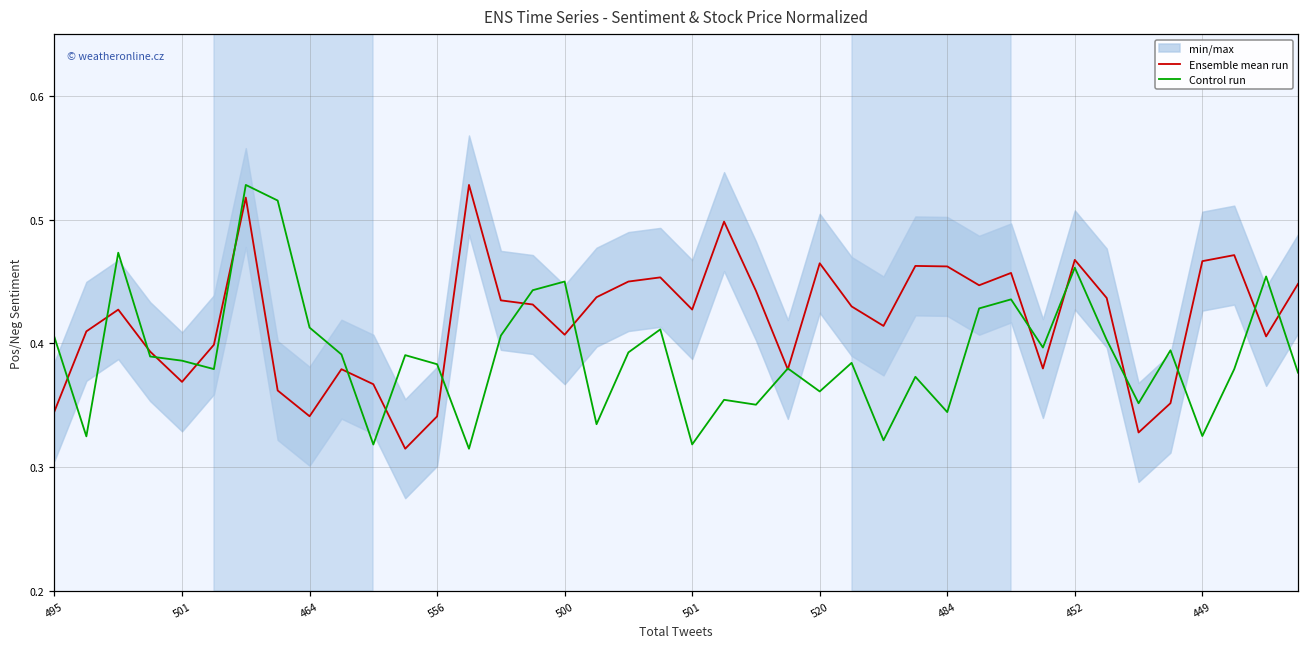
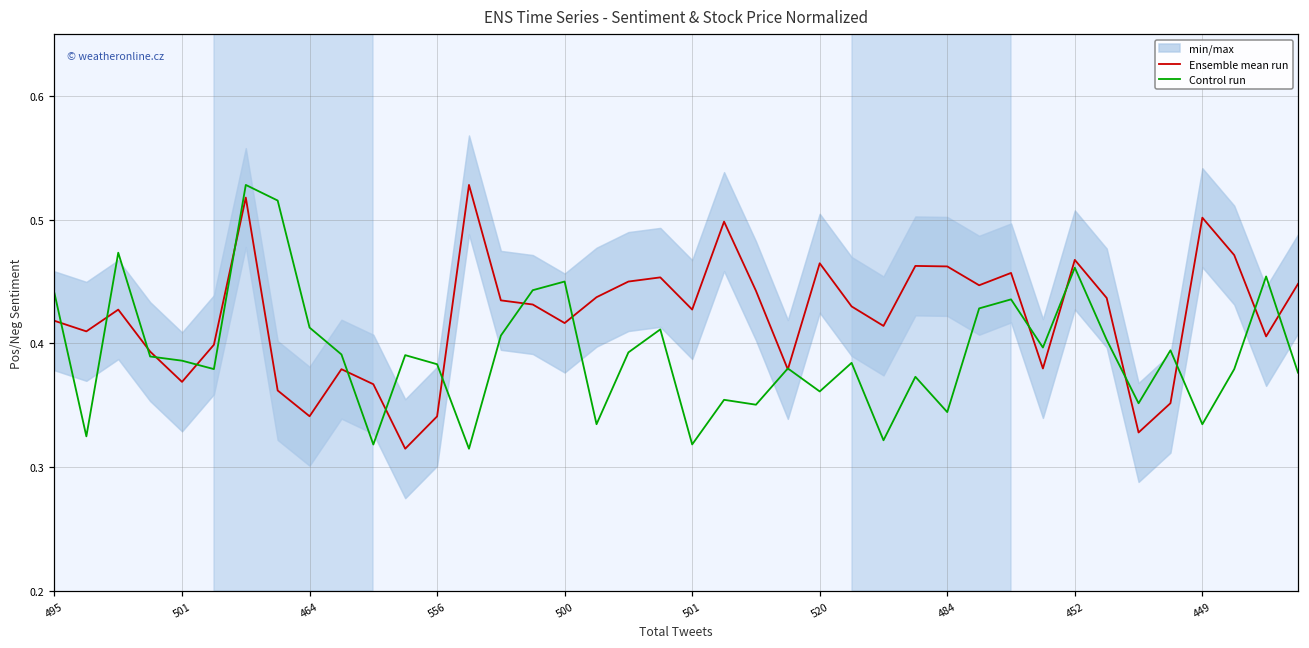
  {
    "Ensemble mean run": {
-     "495": 0.345,
+     "495": 0.418,
      "556": 0.341,
-     "500": 0.407,
+     "500": 0.416,
      "520": 0.465,
      "452": 0.468,
-     "449": 0.466
+     "449": 0.502
    },
    "Control run": {
-     "495": 0.405,
+     "495": 0.440,
      "500": 0.450,
      "520": 0.361,
      "452": 0.461,
-     "449": 0.325
+     "449": 0.335
    }
  }
